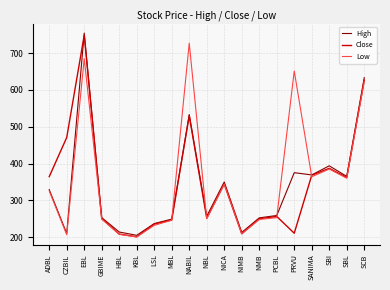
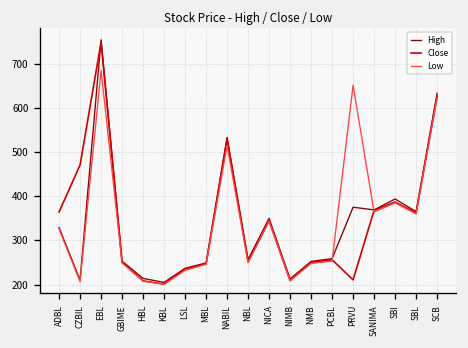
  {
    "High": {
      "PRVU": 380,
      "SBI": 390
    },
    "Close": {
      "ADBL": 360,
      "CZBIL": 470,
      "PRVU": 210
    },
    "Low": {
      "EBL": 680,
-     "NABIL": 730,
+     "NABIL": 510,
      "PRVU": 650
    }
  }
